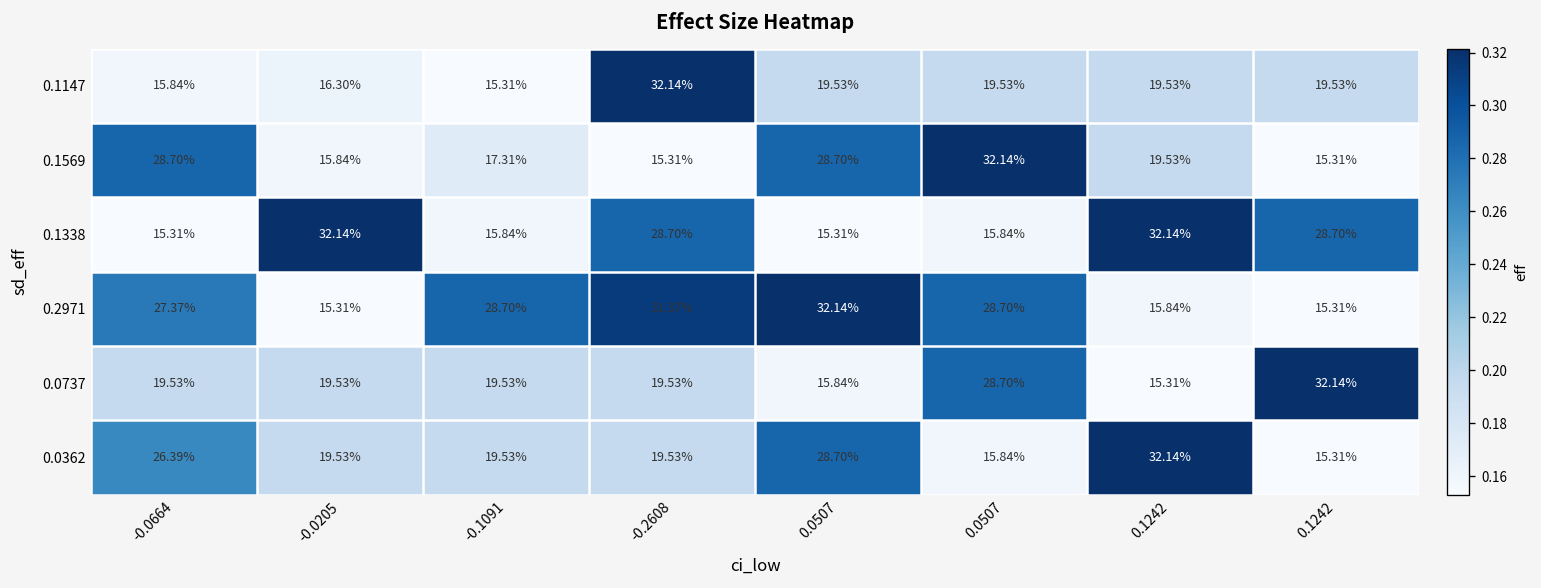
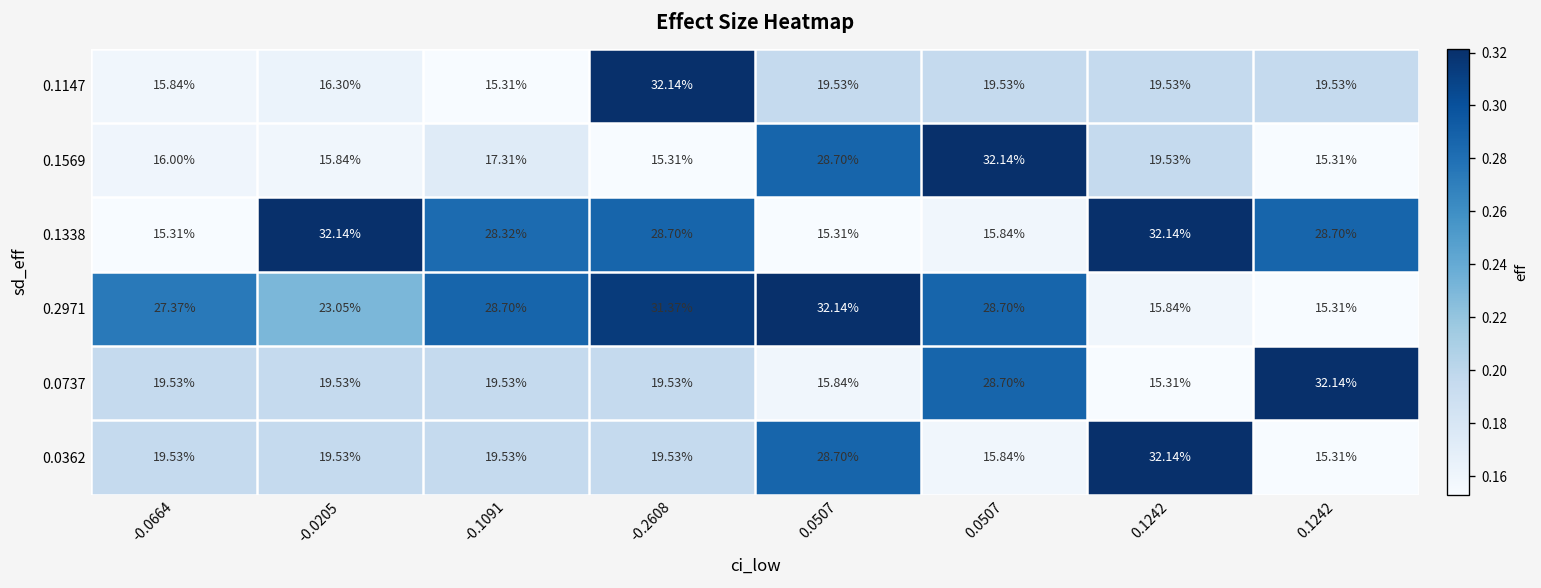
  {
    "0.1147": {
      "-0.0664": "15.84%",
      "-0.0205": "16.30%",
      "-0.1091": "15.31%",
      "-0.2608": "32.14%"
    },
    "0.1569": {
-     "-0.0664": "28.70%",
+     "-0.0664": "16.00%",
      "-0.0205": "15.84%",
      "-0.1091": "17.31%",
      "-0.2608": "15.31%"
    },
    "0.1338": {
      "-0.0664": "15.31%",
      "-0.0205": "32.14%",
-     "-0.1091": "15.84%",
+     "-0.1091": "28.32%",
      "-0.2608": "28.70%"
    },
    "0.2971": {
      "-0.0664": "27.37%",
-     "-0.0205": "15.31%",
+     "-0.0205": "23.05%",
      "-0.1091": "28.70%",
      "-0.2608": "31.37%"
    },
    "0.0737": {
      "-0.0664": "19.53%",
      "-0.0205": "19.53%",
      "-0.1091": "19.53%",
      "-0.2608": "19.53%"
    },
    "0.0362": {
-     "-0.0664": "26.39%",
+     "-0.0664": "19.53%",
      "-0.0205": "19.53%",
      "-0.1091": "19.53%",
      "-0.2608": "19.53%"
    }
  }
